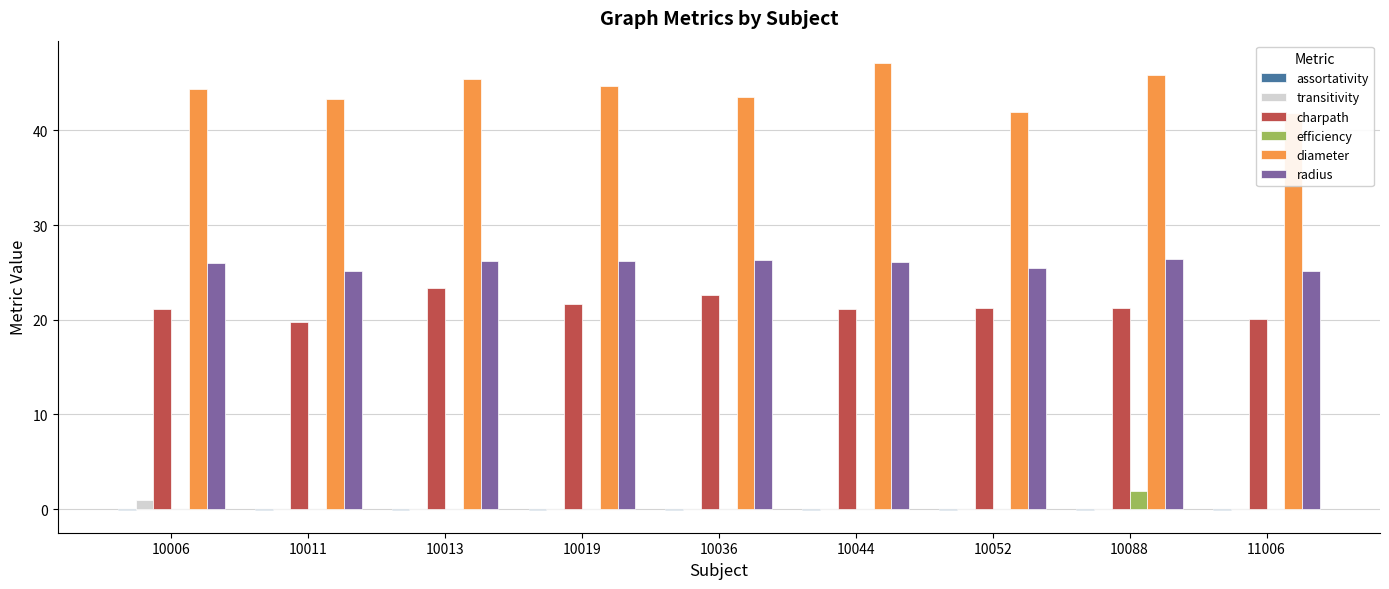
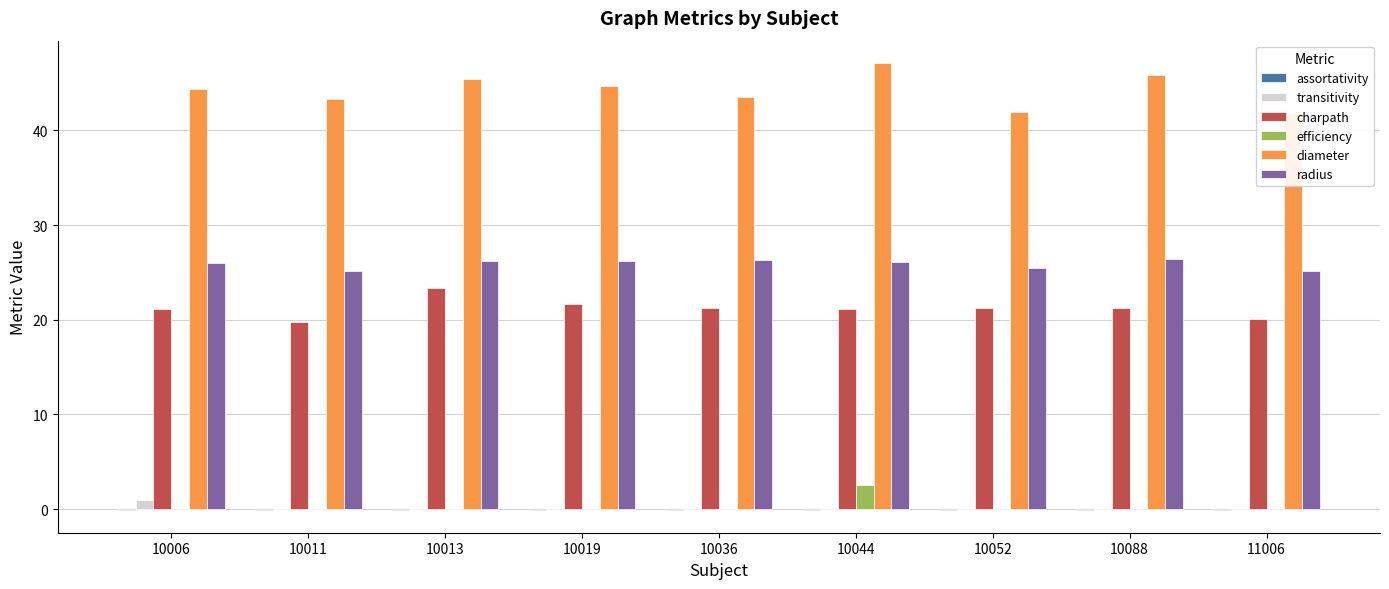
  {
    "transitivity": {
      "10006": 1
    },
    "charpath": {
      "10006": 21,
      "10011": 20,
      "10013": 23,
      "10019": 22,
-     "10036": 23,
+     "10036": 21,
      "10044": 21,
      "10052": 21,
      "10088": 21,
      "11006": 20
    },
    "efficiency": {
-     "10044": 0,
-     "10088": 2
+     "10044": 3,
+     "10088": 0
    },
    "diameter": {
      "10006": 44,
      "10011": 43,
      "10013": 45,
      "10019": 45,
      "10036": 44,
      "10044": 47,
      "10052": 42,
      "10088": 46
    }
  }
